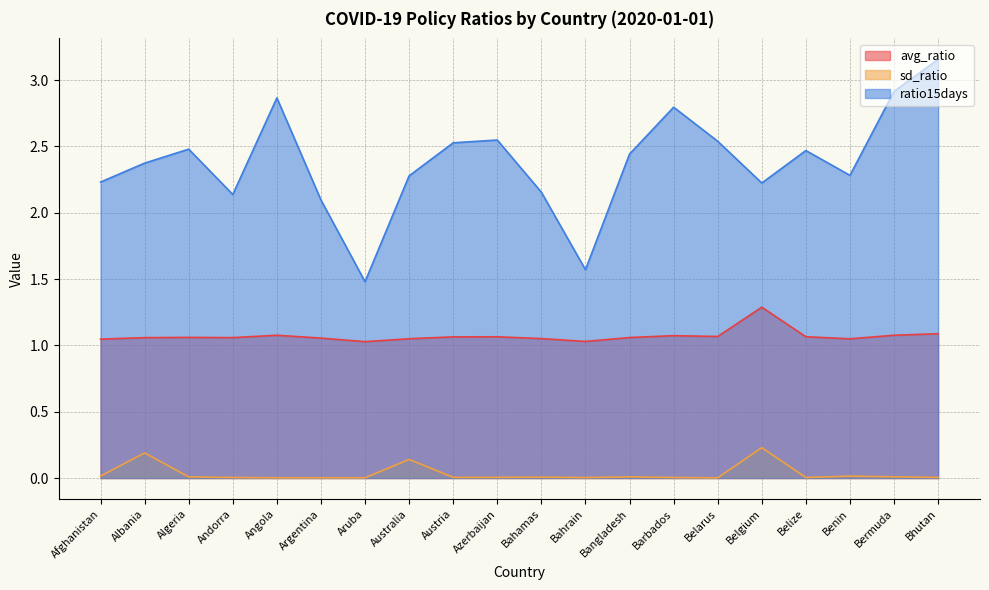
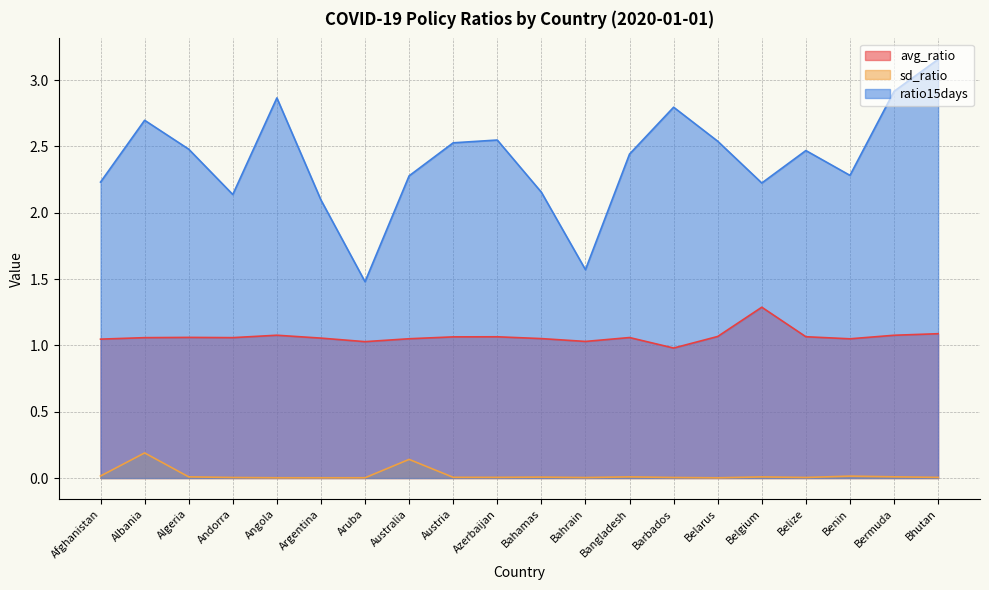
  {
    "avg_ratio": {
      "Afghanistan": 1.05,
      "Albania": 1.06,
      "Algeria": 1.06,
      "Andorra": 1.06,
      "Angola": 1.08,
      "Argentina": 1.06,
      "Aruba": 1.03,
      "Australia": 1.05,
      "Austria": 1.06,
      "Azerbaijan": 1.07,
      "Bahamas": 1.05,
      "Bahrain": 1.03,
      "Bangladesh": 1.06,
-     "Barbados": 1.07,
+     "Barbados": 0.98,
      "Belarus": 1.07,
      "Belgium": 1.29,
      "Belize": 1.07,
      "Benin": 1.05,
      "Bermuda": 1.08,
      "Bhutan": 1.09
    },
    "sd_ratio": {
      "Afghanistan": 0.02,
      "Albania": 0.19,
      "Algeria": 0.01,
      "Andorra": 0.00,
      "Angola": 0.00,
      "Argentina": 0.00,
      "Aruba": 0.00,
      "Australia": 0.14,
      "Austria": 0.01,
      "Azerbaijan": 0.01,
      "Bahamas": 0.01,
      "Bahrain": 0.00,
      "Bangladesh": 0.01,
      "Barbados": 0.00,
      "Belarus": 0.00,
-     "Belgium": 0.23,
+     "Belgium": 0.01,
      "Belize": 0.00,
      "Benin": 0.01,
      "Bermuda": 0.01,
      "Bhutan": 0.00
    },
    "ratio15days": {
      "Afghanistan": 2.23,
-     "Albania": 2.37,
+     "Albania": 2.70,
      "Algeria": 2.48,
      "Andorra": 2.14,
      "Angola": 2.87,
      "Argentina": 2.10,
      "Aruba": 1.48,
      "Australia": 2.28,
      "Austria": 2.53,
      "Azerbaijan": 2.55,
      "Bahamas": 2.15,
      "Bahrain": 1.57,
      "Bangladesh": 2.44,
      "Barbados": 2.80,
      "Belarus": 2.54,
      "Belgium": 2.22,
      "Belize": 2.47,
      "Benin": 2.28
    }
  }
